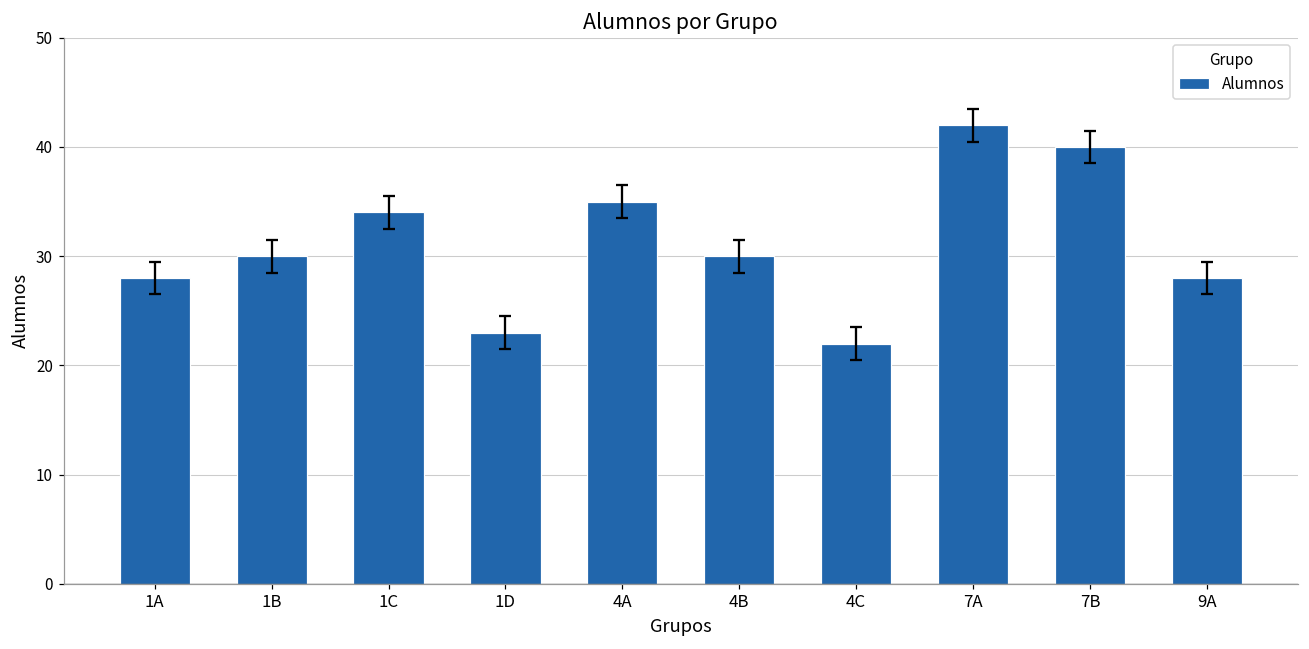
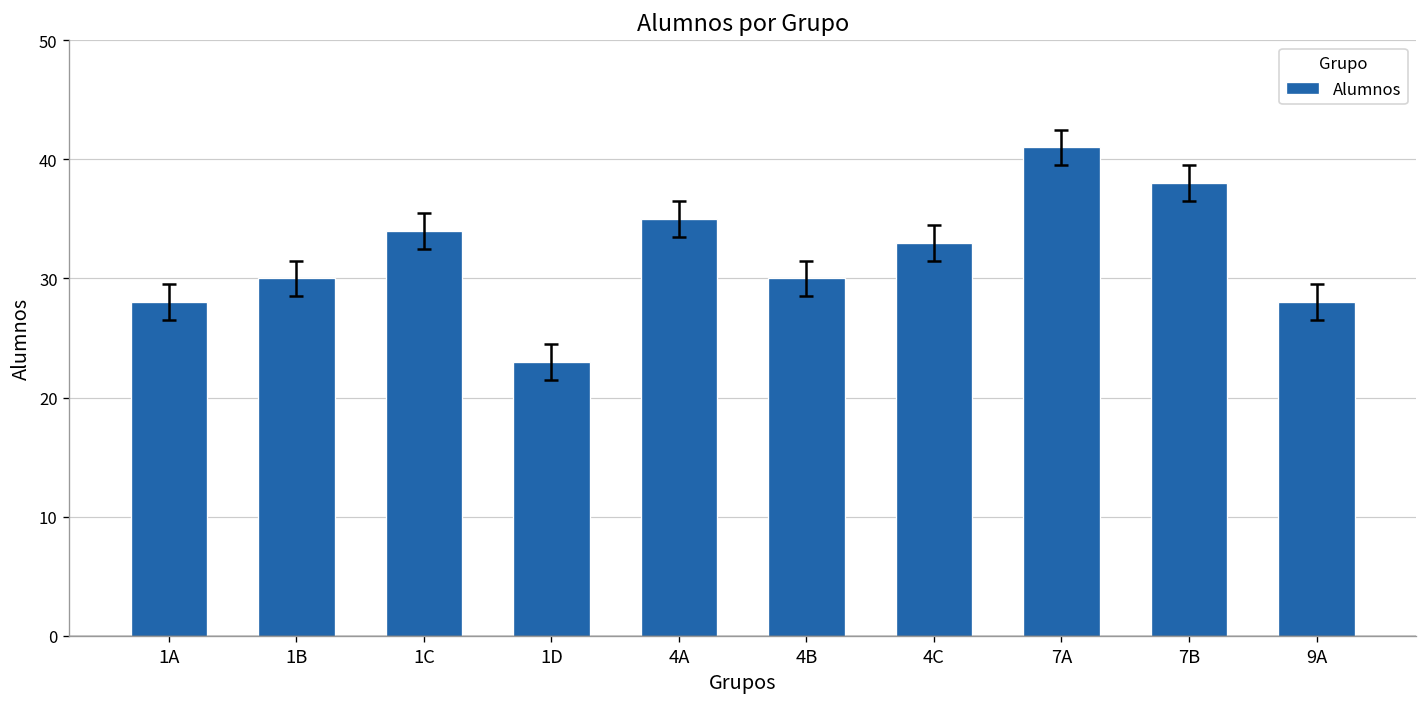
  {
    "Alumnos": {
      "1A": 28,
      "1B": 30,
      "1C": 34,
      "1D": 23,
      "4A": 35,
      "4B": 30,
-     "4C": 22,
-     "7A": 42,
-     "7B": 40,
+     "4C": 33,
+     "7A": 41,
+     "7B": 38,
      "9A": 28
    }
  }
